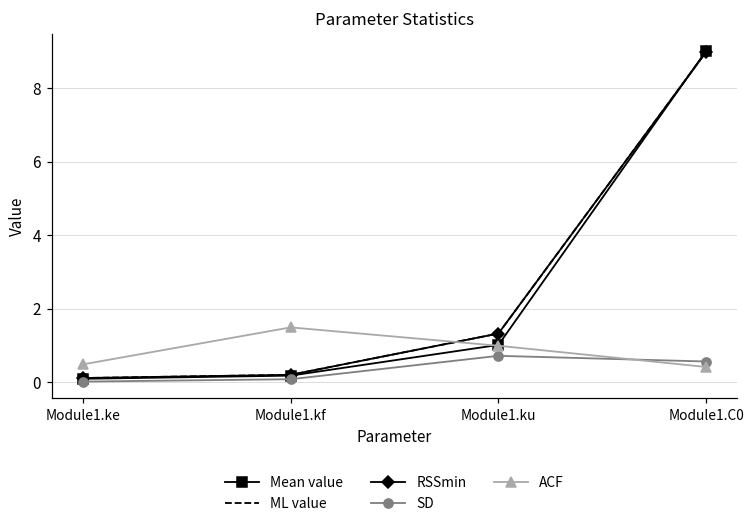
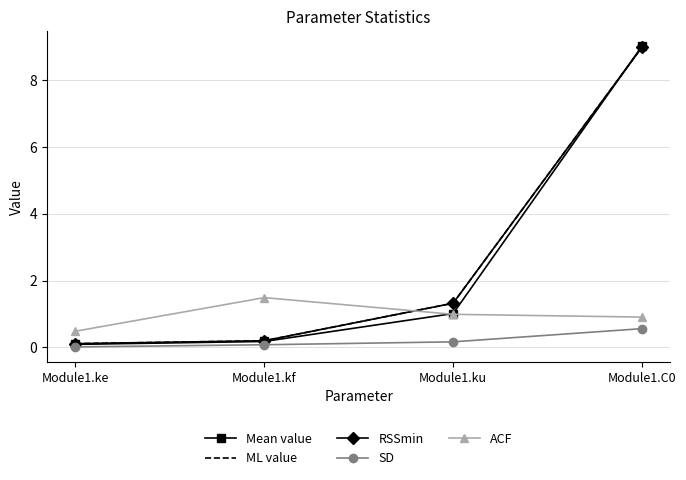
  {
    "SD": {
      "Module1.ke": 0.0,
      "Module1.kf": 0.1,
-     "Module1.ku": 0.7,
+     "Module1.ku": 0.2,
      "Module1.C0": 0.6
    },
    "ACF": {
      "Module1.ke": 0.5,
      "Module1.kf": 1.5,
-     "Module1.C0": 0.4
+     "Module1.C0": 0.9
    }
  }
